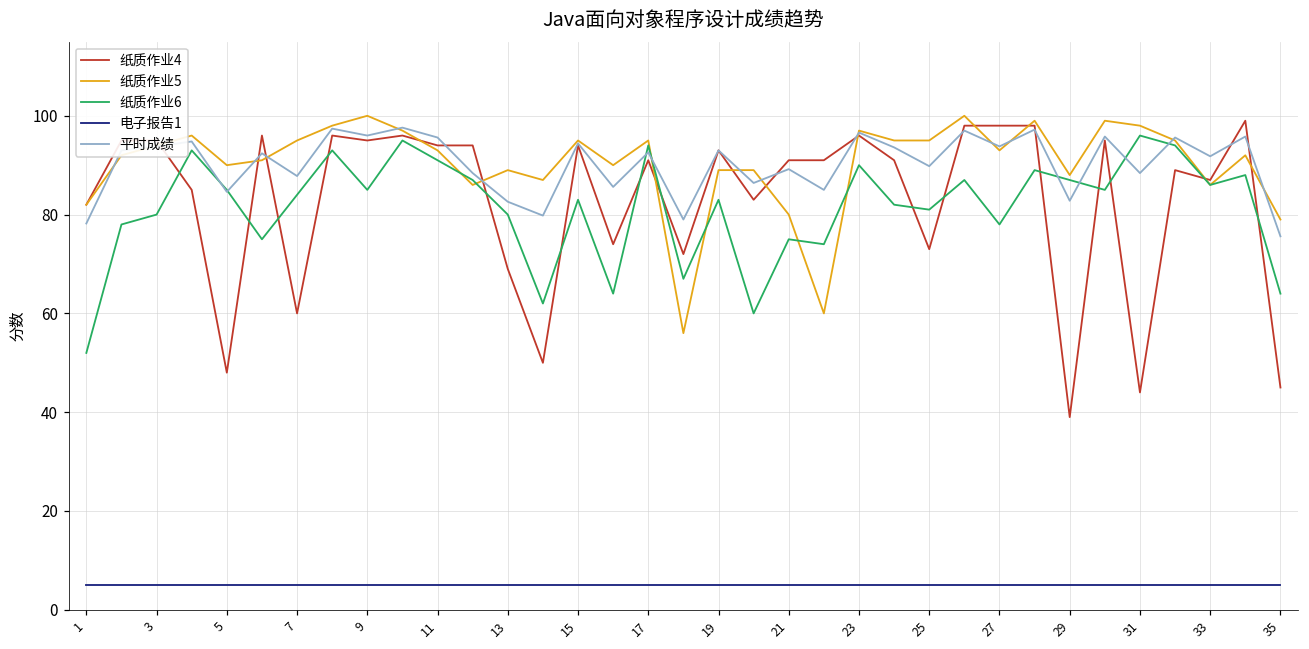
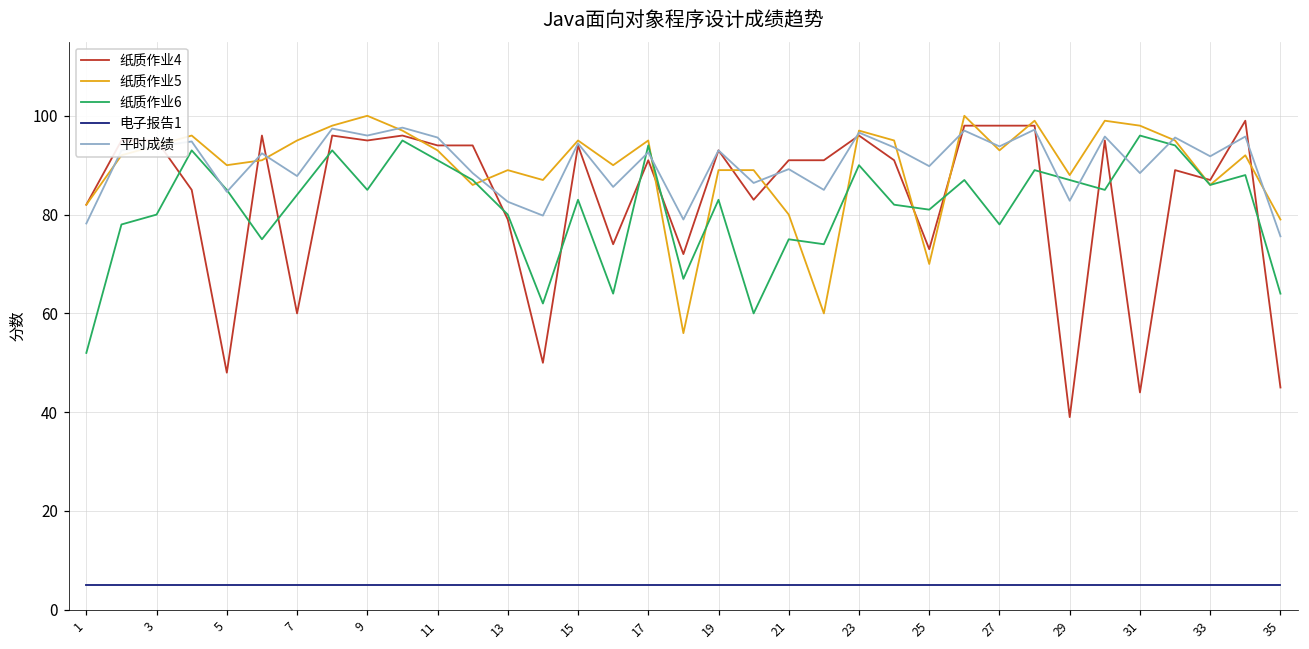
  {
    "纸质作业4": {
      "5": 48,
      "7": 60,
      "9": 95,
      "11": 94,
-     "13": 69,
+     "13": 79,
      "17": 91,
      "21": 91,
      "23": 96,
      "25": 73,
      "27": 98,
      "29": 39,
      "31": 44,
      "33": 87,
      "35": 45
    },
    "纸质作业5": {
      "5": 90,
      "7": 95,
      "9": 100,
      "11": 93,
      "13": 89,
      "15": 95,
      "17": 95,
      "19": 89,
      "21": 80,
-     "25": 95,
+     "25": 70,
      "27": 93,
      "29": 88,
      "31": 98,
      "35": 79
    },
    "纸质作业6": {
      "1": 52,
      "3": 80,
      "7": 84,
      "9": 85,
      "11": 91,
      "13": 80,
      "15": 83,
      "17": 94,
      "19": 83,
      "21": 75,
      "23": 90,
      "25": 81,
      "27": 78,
      "29": 87,
      "31": 96,
      "35": 64
    },
    "电子报告1": {
      "1": 5,
      "3": 5,
      "5": 5,
      "7": 5,
      "9": 5,
      "11": 5,
      "13": 5,
      "15": 5,
      "17": 5,
      "19": 5,
      "21": 5,
      "23": 5,
      "25": 5,
      "27": 5,
      "29": 5,
      "31": 5,
      "33": 5,
      "35": 5
    },
    "平时成绩": {
      "1": 78,
      "7": 88,
      "9": 96,
      "11": 96,
      "13": 83,
      "17": 93,
      "21": 89,
      "25": 90,
      "27": 94,
      "29": 83,
      "31": 88,
      "33": 92,
      "35": 76
    }
  }
